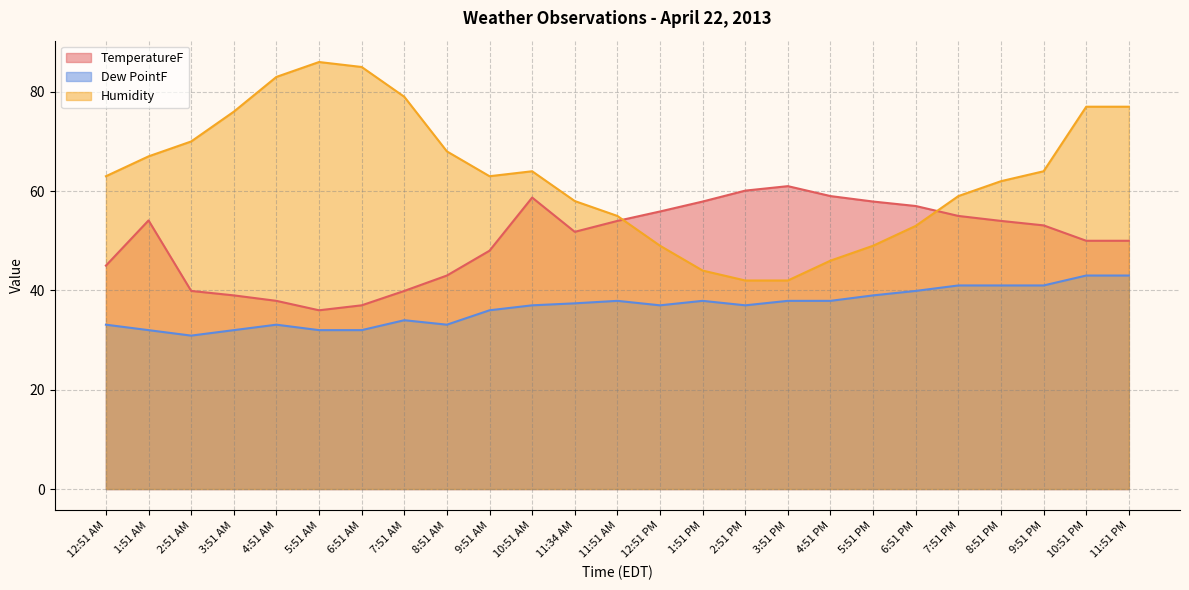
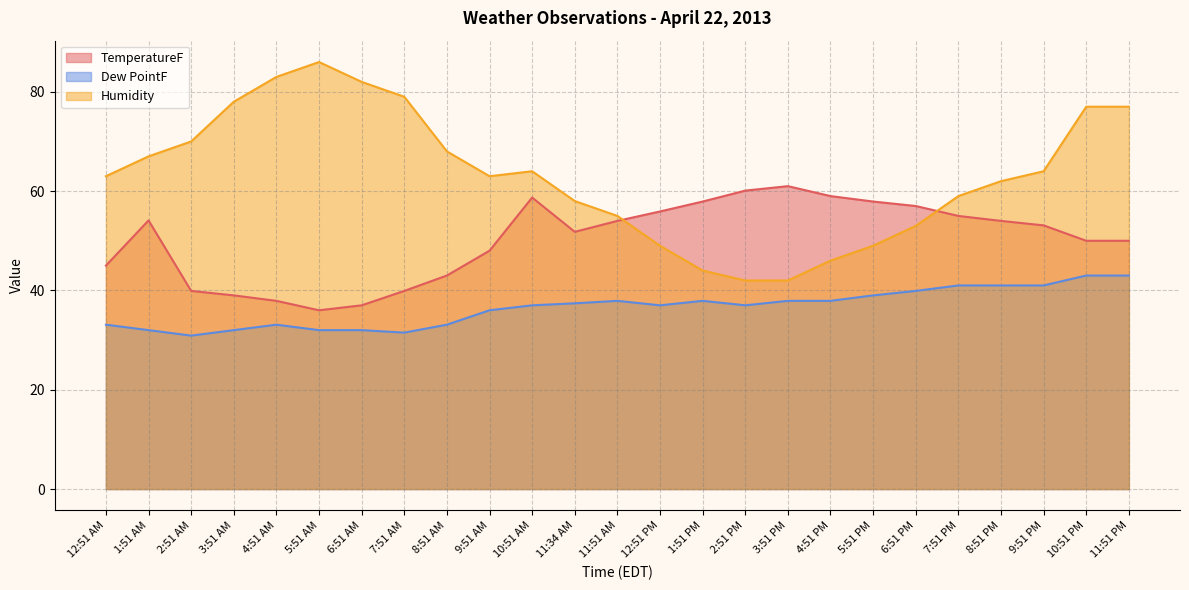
  {
    "TemperatureF": {
      "12:51 AM": 45,
      "1:51 AM": 54,
      "2:51 AM": 40,
      "3:51 AM": 39,
      "4:51 AM": 38,
      "5:51 AM": 36,
      "6:51 AM": 37,
      "7:51 AM": 40,
      "8:51 AM": 43,
      "9:51 AM": 48,
      "10:51 AM": 59,
      "11:34 AM": 52,
      "11:51 AM": 54,
      "12:51 PM": 56,
      "1:51 PM": 58,
      "2:51 PM": 60,
      "3:51 PM": 61,
      "4:51 PM": 59,
      "5:51 PM": 58,
      "6:51 PM": 57,
      "7:51 PM": 55,
      "8:51 PM": 54,
      "9:51 PM": 53,
      "10:51 PM": 50,
      "11:51 PM": 50
    },
    "Dew PointF": {
      "12:51 AM": 33,
      "1:51 AM": 32,
      "2:51 AM": 31,
      "3:51 AM": 32,
      "4:51 AM": 33,
      "5:51 AM": 32,
      "6:51 AM": 32,
-     "7:51 AM": 34,
+     "7:51 AM": 32,
      "8:51 AM": 33,
      "9:51 AM": 36,
      "10:51 AM": 37,
      "11:34 AM": 37,
      "11:51 AM": 38,
      "12:51 PM": 37,
      "1:51 PM": 38,
      "2:51 PM": 37,
      "3:51 PM": 38,
      "4:51 PM": 38,
      "5:51 PM": 39,
      "6:51 PM": 40,
      "7:51 PM": 41,
      "8:51 PM": 41,
      "9:51 PM": 41,
      "10:51 PM": 43,
      "11:51 PM": 43
    },
    "Humidity": {
      "12:51 AM": 63,
      "1:51 AM": 67,
      "2:51 AM": 70,
-     "3:51 AM": 76,
+     "3:51 AM": 78,
      "4:51 AM": 83,
      "5:51 AM": 86,
-     "6:51 AM": 85,
+     "6:51 AM": 82,
      "7:51 AM": 79,
      "8:51 AM": 68,
      "9:51 AM": 63,
      "10:51 AM": 64,
      "11:34 AM": 58,
      "11:51 AM": 55,
      "12:51 PM": 49,
      "1:51 PM": 44,
      "2:51 PM": 42,
      "3:51 PM": 42,
      "4:51 PM": 46,
      "5:51 PM": 49,
      "6:51 PM": 53,
      "7:51 PM": 59,
      "8:51 PM": 62,
      "9:51 PM": 64,
      "10:51 PM": 77,
      "11:51 PM": 77
    }
  }
